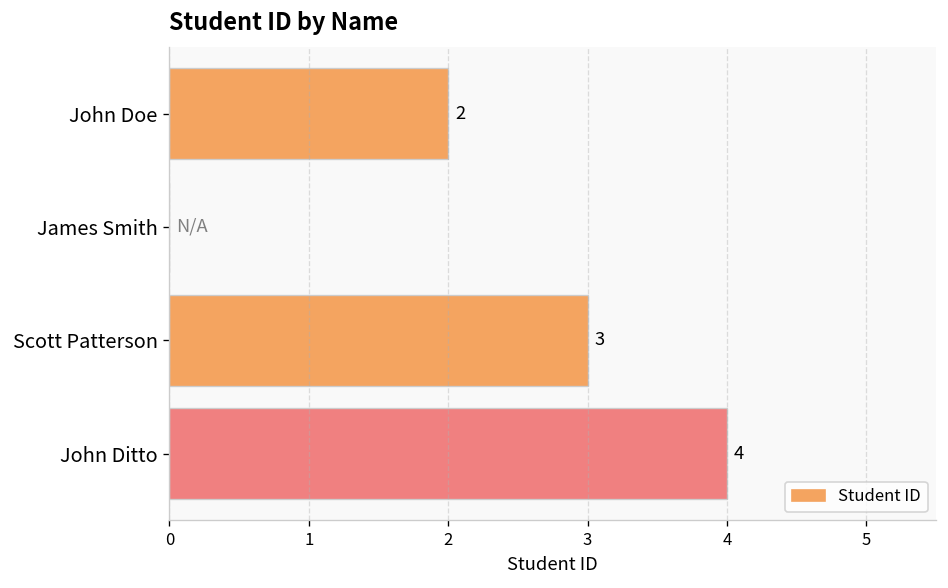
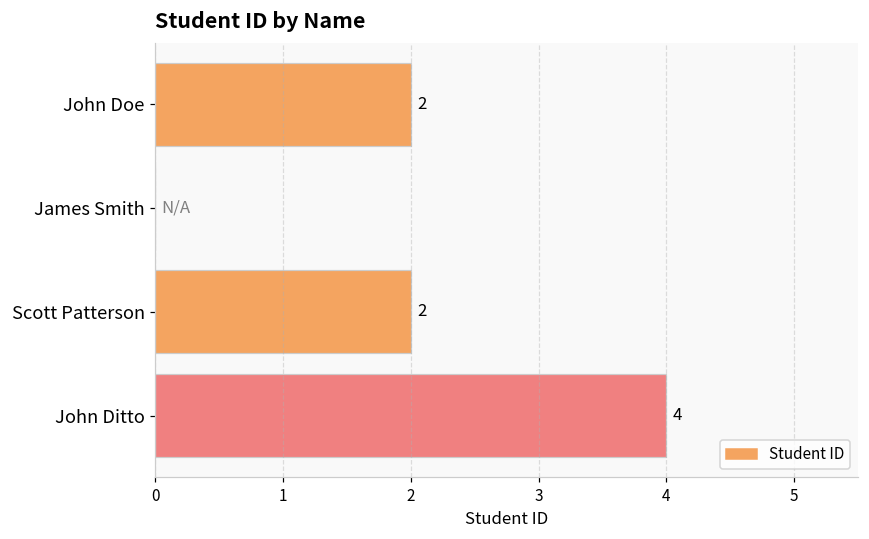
  {
    "John Doe": 2,
-   "Scott Patterson": 3,
+   "Scott Patterson": 2,
    "John Ditto": 4
  }
